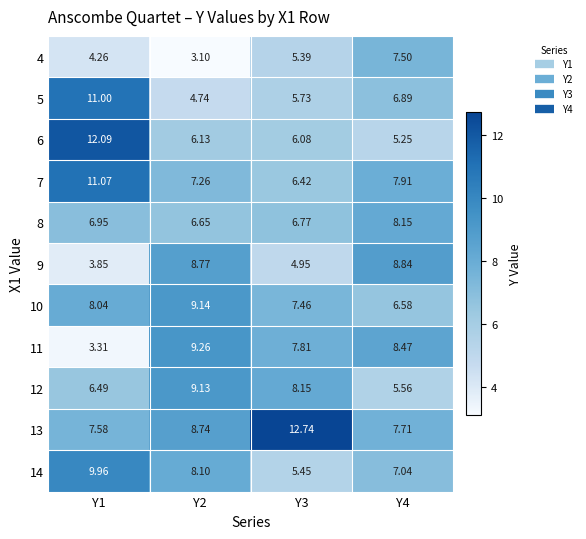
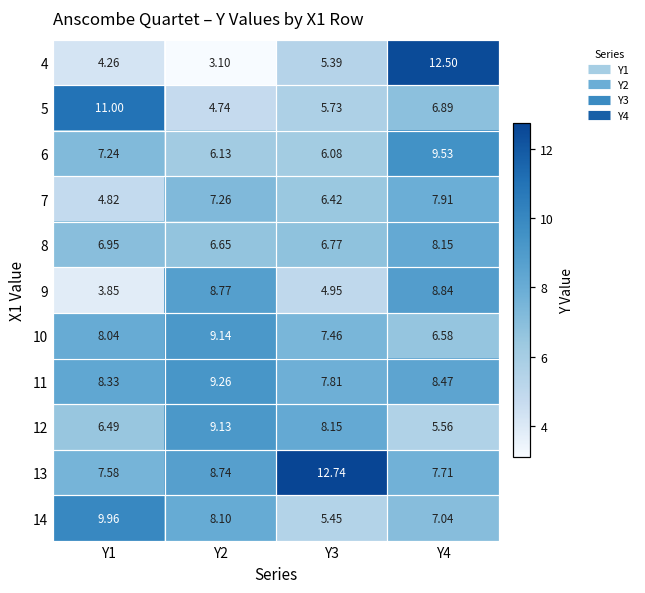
  {
    "4": {
      "Y1": 4.26,
      "Y2": 3.10,
      "Y3": 5.39,
-     "Y4": 7.50
+     "Y4": 12.50
    },
    "5": {
      "Y1": 11.00,
      "Y2": 4.74,
      "Y3": 5.73,
      "Y4": 6.89
    },
    "6": {
-     "Y1": 12.09,
+     "Y1": 7.24,
      "Y2": 6.13,
      "Y3": 6.08,
-     "Y4": 5.25
+     "Y4": 9.53
    },
    "7": {
-     "Y1": 11.07,
+     "Y1": 4.82,
      "Y2": 7.26,
      "Y3": 6.42,
      "Y4": 7.91
    },
    "8": {
      "Y1": 6.95,
      "Y2": 6.65,
      "Y3": 6.77,
      "Y4": 8.15
    },
    "9": {
      "Y1": 3.85,
      "Y2": 8.77,
      "Y3": 4.95,
      "Y4": 8.84
    },
    "10": {
      "Y1": 8.04,
      "Y2": 9.14,
      "Y3": 7.46,
      "Y4": 6.58
    },
    "11": {
-     "Y1": 3.31,
+     "Y1": 8.33,
      "Y2": 9.26,
      "Y3": 7.81,
      "Y4": 8.47
    },
    "12": {
      "Y1": 6.49,
      "Y2": 9.13,
      "Y3": 8.15,
      "Y4": 5.56
    },
    "13": {
      "Y1": 7.58,
      "Y2": 8.74,
      "Y3": 12.74,
      "Y4": 7.71
    },
    "14": {
      "Y1": 9.96,
      "Y2": 8.10,
      "Y3": 5.45,
      "Y4": 7.04
    }
  }
